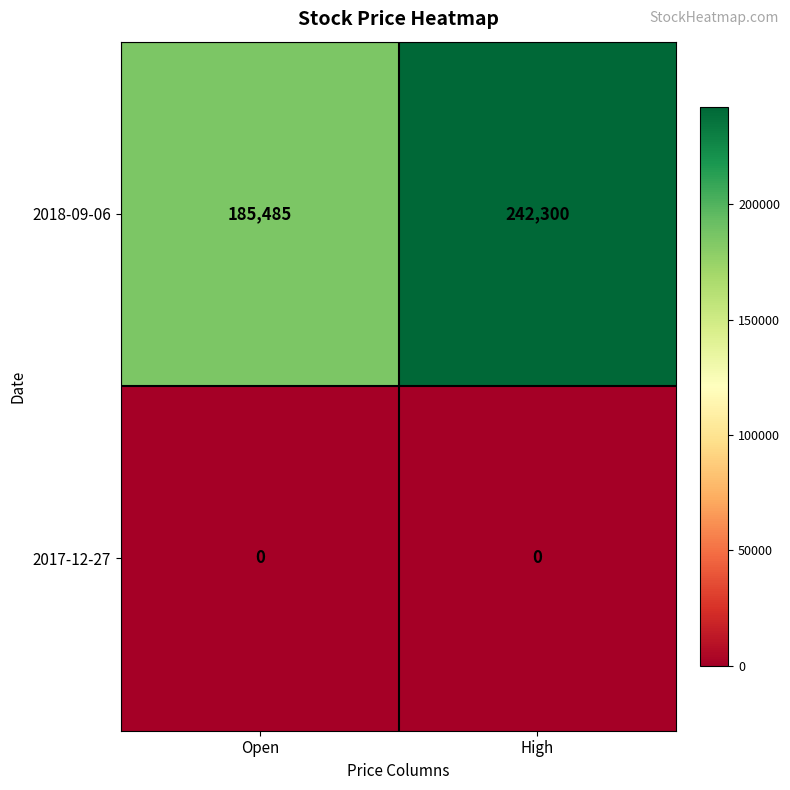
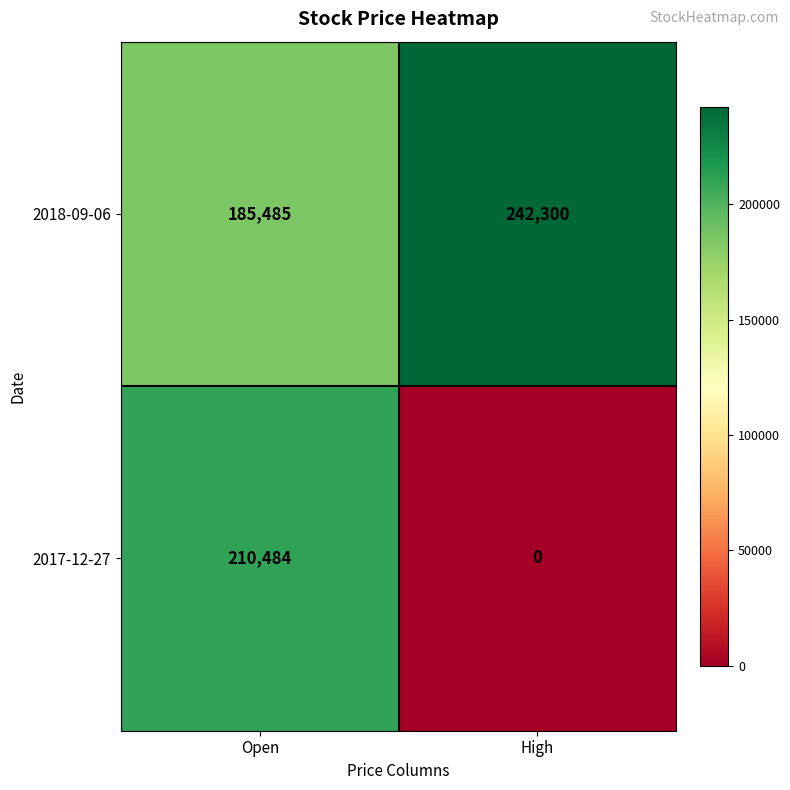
  {
    "2018-09-06": {
      "Open": "185,485",
      "High": "242,300"
    },
    "2017-12-27": {
-     "Open": "0",
+     "Open": "210,484",
      "High": "0"
    }
  }
